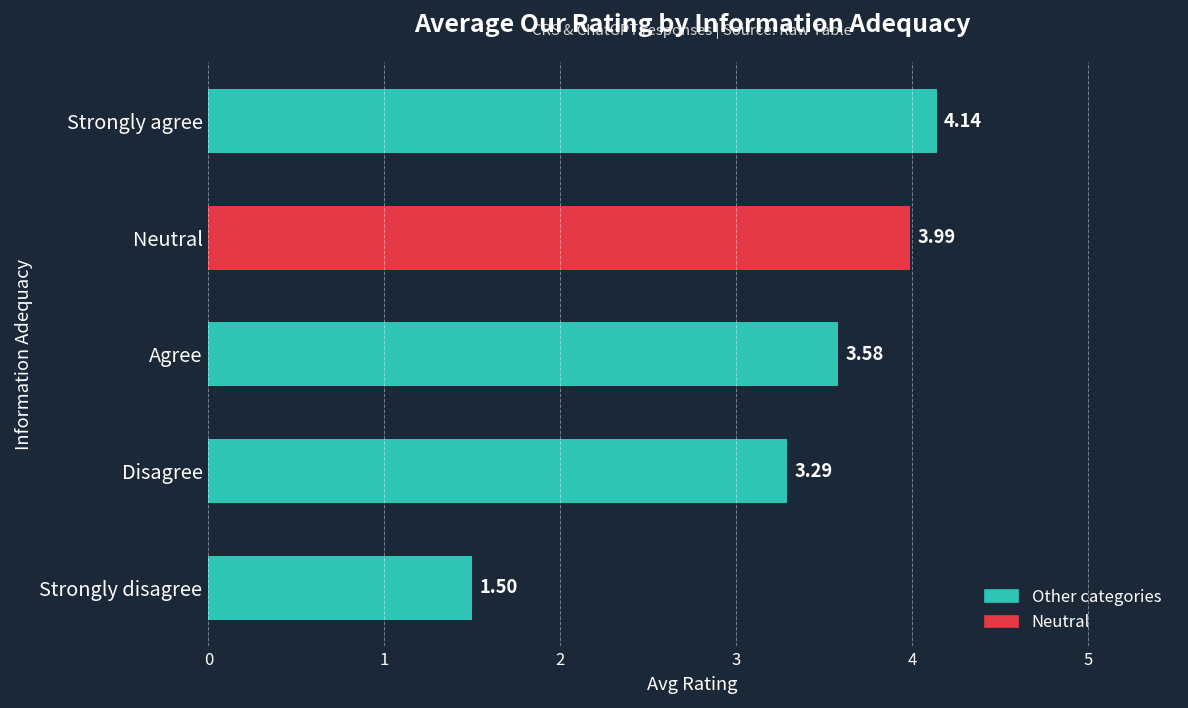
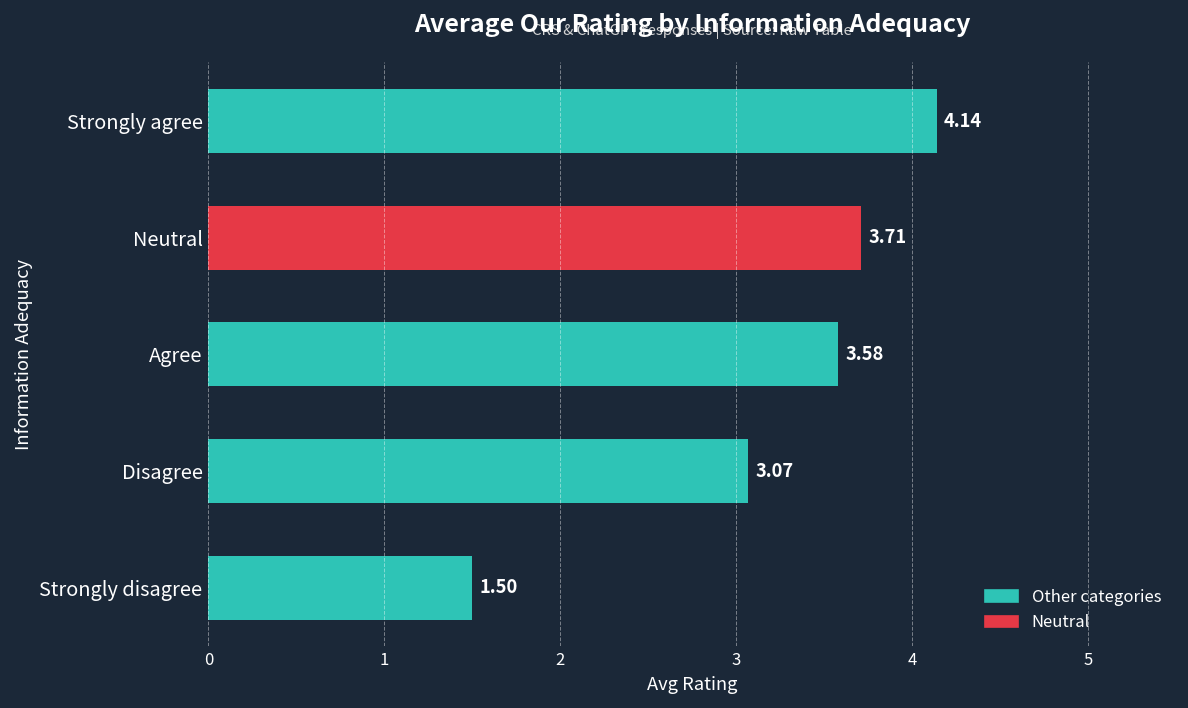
  {
    "Strongly agree": 4.14,
-   "Neutral": 3.99,
+   "Neutral": 3.71,
    "Agree": 3.58,
-   "Disagree": 3.29,
+   "Disagree": 3.07,
    "Strongly disagree": 1.50
  }
